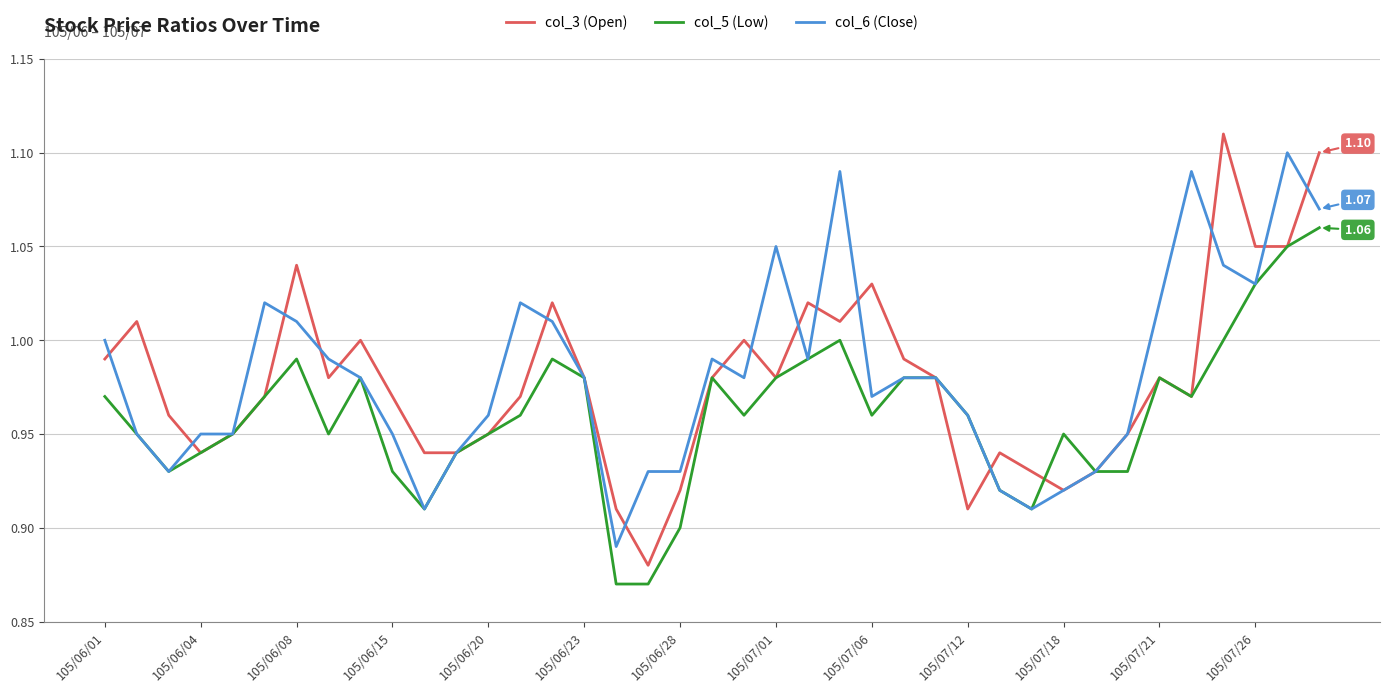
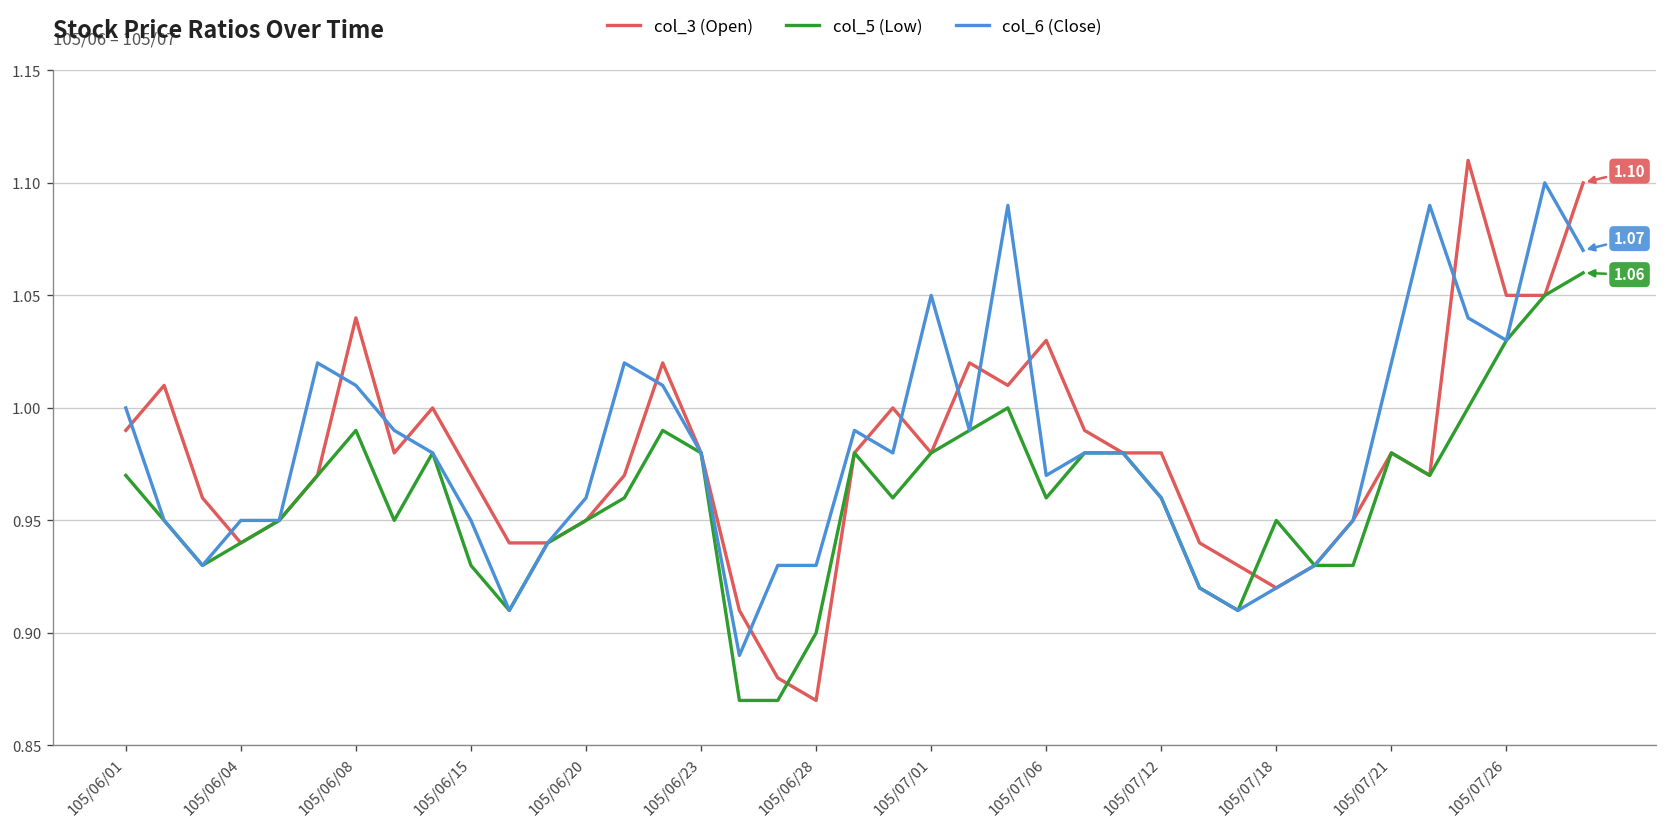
  {
    "col_3 (Open)": {
      "105/06/01": 0.99,
      "105/06/08": 1.04,
      "105/06/15": 0.97,
-     "105/06/28": 0.92,
+     "105/06/28": 0.87,
      "105/07/06": 1.03,
-     "105/07/12": 0.91,
+     "105/07/12": 0.98,
      "105/07/26": 1.05
    },
    "col_5 (Low)": {
      "105/06/01": 0.97,
      "105/06/08": 0.99,
      "105/06/15": 0.93,
      "105/06/28": 0.90,
      "105/07/06": 0.96,
      "105/07/18": 0.95
    },
    "col_6 (Close)": {
      "105/06/01": 1.00,
      "105/06/04": 0.95,
      "105/06/08": 1.01,
      "105/06/15": 0.95,
      "105/06/20": 0.96,
      "105/06/28": 0.93,
      "105/07/01": 1.05,
      "105/07/06": 0.97,
      "105/07/21": 1.02
    }
  }
